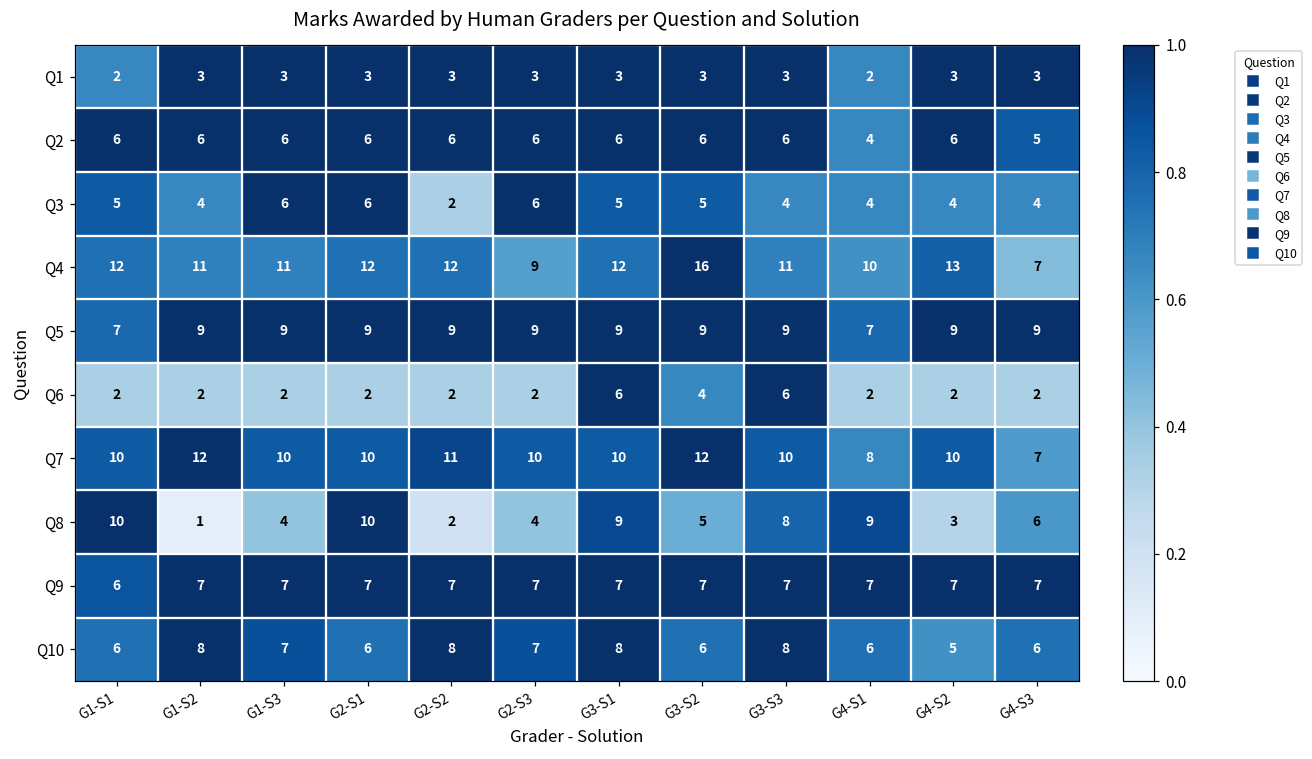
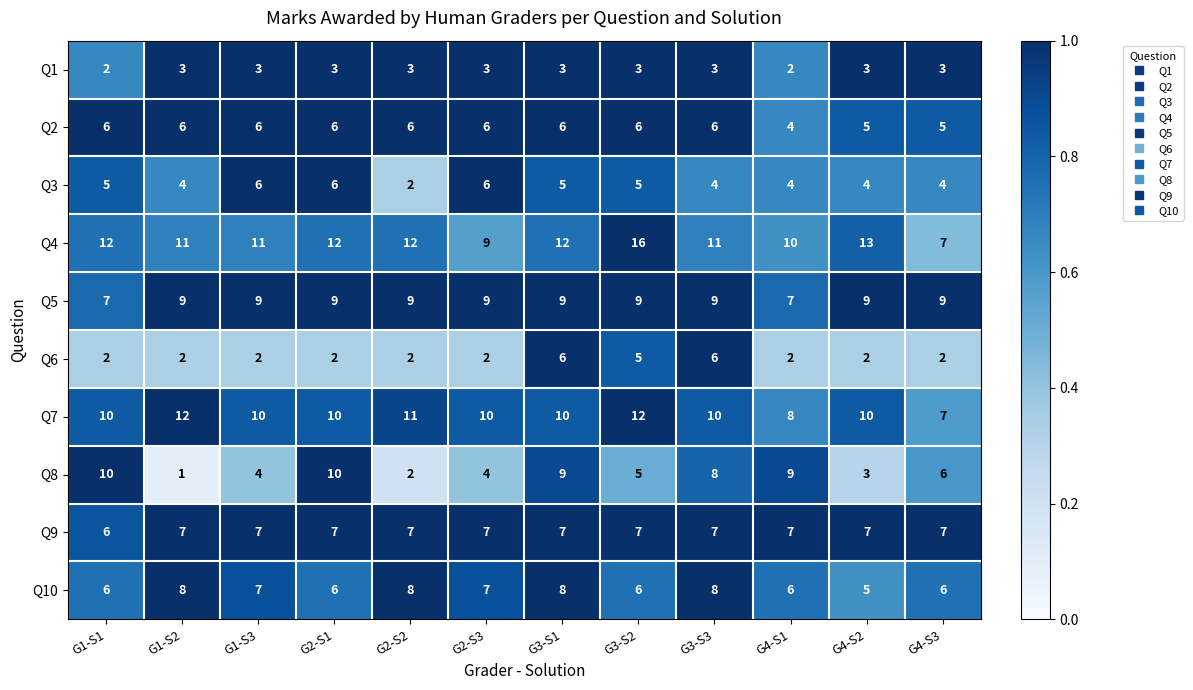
  {
    "Q1": {
      "G1-S1": 2,
      "G1-S2": 3,
      "G1-S3": 3,
      "G2-S1": 3,
      "G2-S2": 3,
      "G2-S3": 3,
      "G3-S1": 3,
      "G3-S2": 3,
      "G3-S3": 3,
      "G4-S1": 2,
      "G4-S2": 3,
      "G4-S3": 3
    },
    "Q2": {
      "G1-S1": 6,
      "G1-S2": 6,
      "G1-S3": 6,
      "G2-S1": 6,
      "G2-S2": 6,
      "G2-S3": 6,
      "G3-S1": 6,
      "G3-S2": 6,
      "G3-S3": 6,
      "G4-S1": 4,
-     "G4-S2": 6,
+     "G4-S2": 5,
      "G4-S3": 5
    },
    "Q3": {
      "G1-S1": 5,
      "G1-S2": 4,
      "G1-S3": 6,
      "G2-S1": 6,
      "G2-S2": 2,
      "G2-S3": 6,
      "G3-S1": 5,
      "G3-S2": 5,
      "G3-S3": 4,
      "G4-S1": 4,
      "G4-S2": 4,
      "G4-S3": 4
    },
    "Q4": {
      "G1-S1": 12,
      "G1-S2": 11,
      "G1-S3": 11,
      "G2-S1": 12,
      "G2-S2": 12,
      "G2-S3": 9,
      "G3-S1": 12,
      "G3-S2": 16,
      "G3-S3": 11,
      "G4-S1": 10,
      "G4-S2": 13,
      "G4-S3": 7
    },
    "Q5": {
      "G1-S1": 7,
      "G1-S2": 9,
      "G1-S3": 9,
      "G2-S1": 9,
      "G2-S2": 9,
      "G2-S3": 9,
      "G3-S1": 9,
      "G3-S2": 9,
      "G3-S3": 9,
      "G4-S1": 7,
      "G4-S2": 9,
      "G4-S3": 9
    },
    "Q6": {
      "G1-S1": 2,
      "G1-S2": 2,
      "G1-S3": 2,
      "G2-S1": 2,
      "G2-S2": 2,
      "G2-S3": 2,
      "G3-S1": 6,
-     "G3-S2": 4,
+     "G3-S2": 5,
      "G3-S3": 6,
      "G4-S1": 2,
      "G4-S2": 2,
      "G4-S3": 2
    },
    "Q7": {
      "G1-S1": 10,
      "G1-S2": 12,
      "G1-S3": 10,
      "G2-S1": 10,
      "G2-S2": 11,
      "G2-S3": 10,
      "G3-S1": 10,
      "G3-S2": 12,
      "G3-S3": 10,
      "G4-S1": 8,
      "G4-S2": 10,
      "G4-S3": 7
    },
    "Q8": {
      "G1-S1": 10,
      "G1-S2": 1,
      "G1-S3": 4,
      "G2-S1": 10,
      "G2-S2": 2,
      "G2-S3": 4,
      "G3-S1": 9,
      "G3-S2": 5,
      "G3-S3": 8,
      "G4-S1": 9,
      "G4-S2": 3,
      "G4-S3": 6
    },
    "Q9": {
      "G1-S1": 6,
      "G1-S2": 7,
      "G1-S3": 7,
      "G2-S1": 7,
      "G2-S2": 7,
      "G2-S3": 7,
      "G3-S1": 7,
      "G3-S2": 7,
      "G3-S3": 7,
      "G4-S1": 7,
      "G4-S2": 7,
      "G4-S3": 7
    },
    "Q10": {
      "G1-S1": 6,
      "G1-S2": 8,
      "G1-S3": 7,
      "G2-S1": 6,
      "G2-S2": 8,
      "G2-S3": 7,
      "G3-S1": 8,
      "G3-S2": 6,
      "G3-S3": 8,
      "G4-S1": 6,
      "G4-S2": 5,
      "G4-S3": 6
    }
  }
